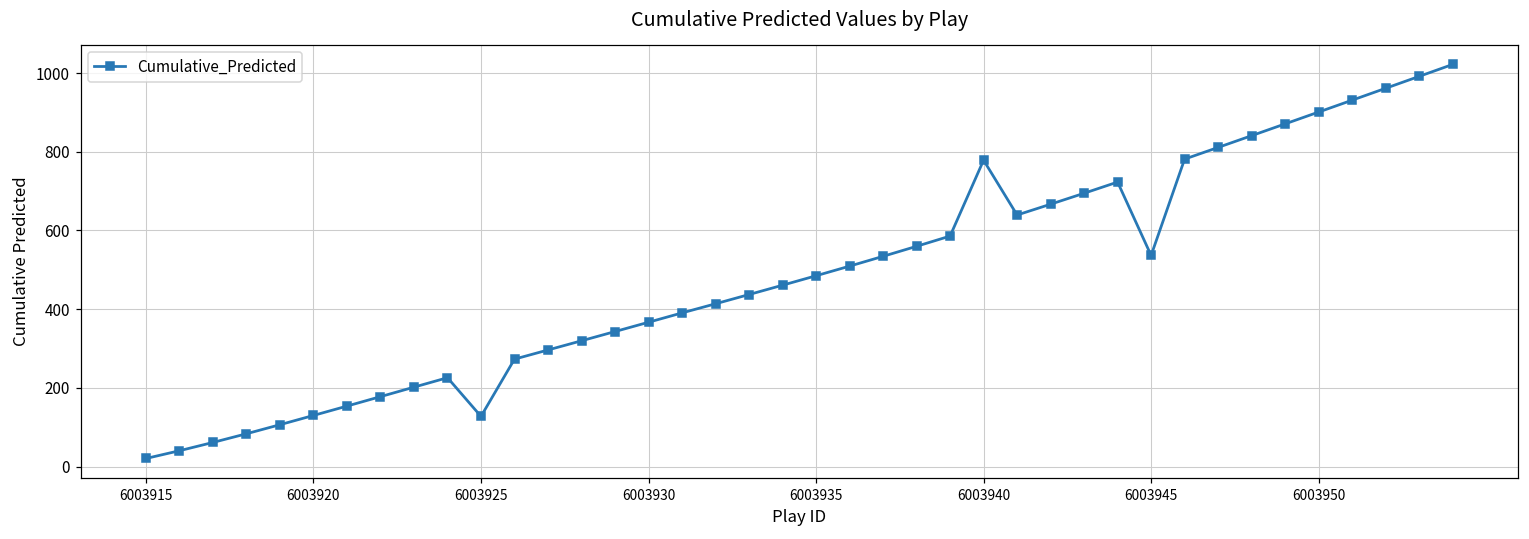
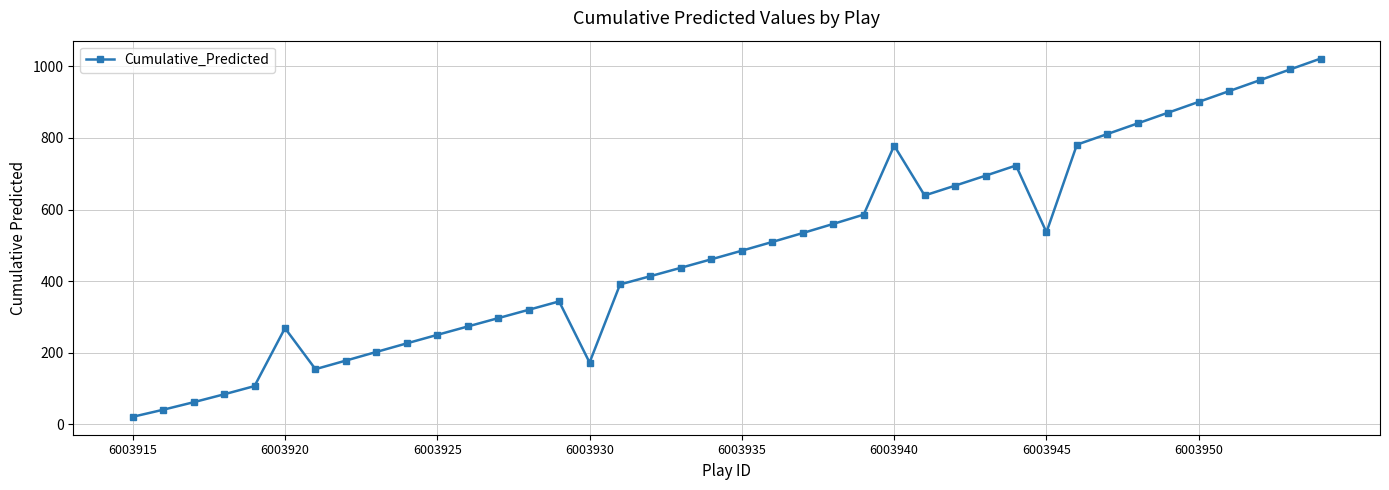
  {
    "6003915": 20,
-   "6003920": 130,
-   "6003925": 130,
-   "6003930": 370,
+   "6003920": 270,
+   "6003925": 250,
+   "6003930": 170,
    "6003935": 480,
    "6003940": 780,
    "6003945": 540,
    "6003950": 900
  }
